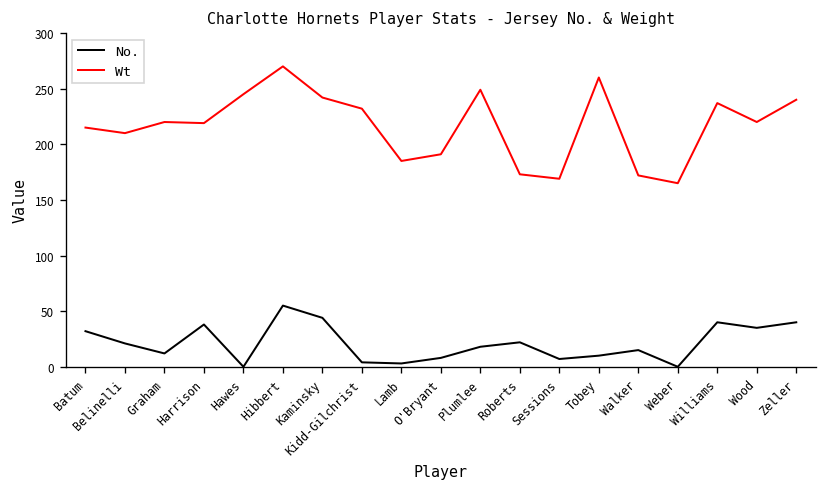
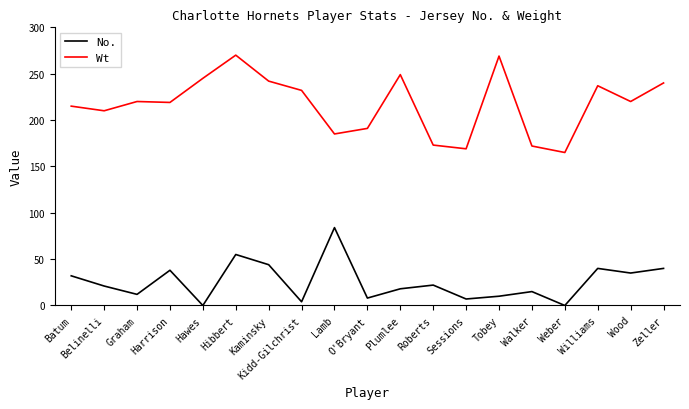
  {
    "No.": {
      "Batum": 30,
      "Belinelli": 20,
      "Graham": 10,
      "Harrison": 40,
      "Hawes": 0,
      "Hibbert": 60,
      "Kaminsky": 40,
      "Kidd-Gilchrist": 0,
-     "Lamb": 0,
+     "Lamb": 80,
      "O'Bryant": 10,
      "Plumlee": 20,
      "Roberts": 20,
      "Sessions": 10,
      "Tobey": 10,
      "Walker": 20,
      "Weber": 0,
      "Williams": 40,
      "Wood": 40,
      "Zeller": 40
    },
    "Wt": {
      "Batum": 220,
      "Belinelli": 210,
      "Graham": 220,
      "Harrison": 220,
      "Hawes": 250,
      "Hibbert": 270,
      "Kaminsky": 240,
      "Kidd-Gilchrist": 230,
      "Lamb": 190,
      "O'Bryant": 190,
      "Plumlee": 250,
      "Roberts": 170,
      "Sessions": 170,
-     "Tobey": 260,
+     "Tobey": 270,
      "Walker": 170,
      "Weber": 170,
      "Williams": 240,
      "Wood": 220,
      "Zeller": 240
    }
  }
